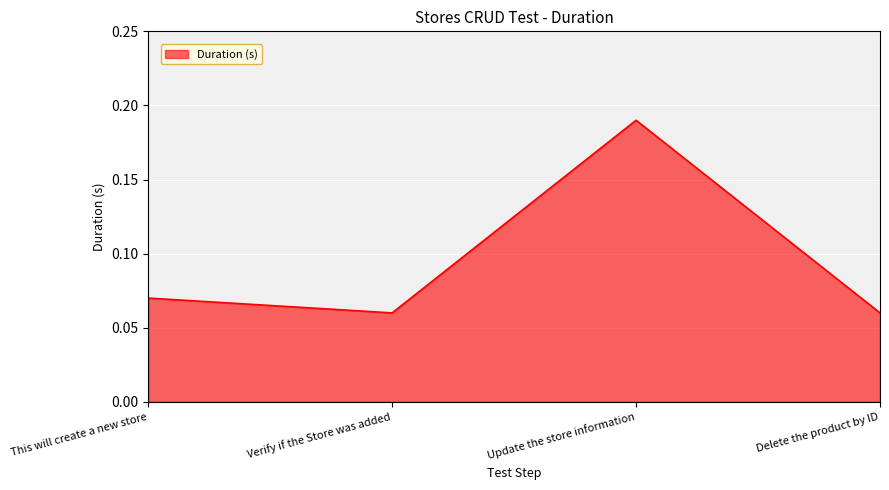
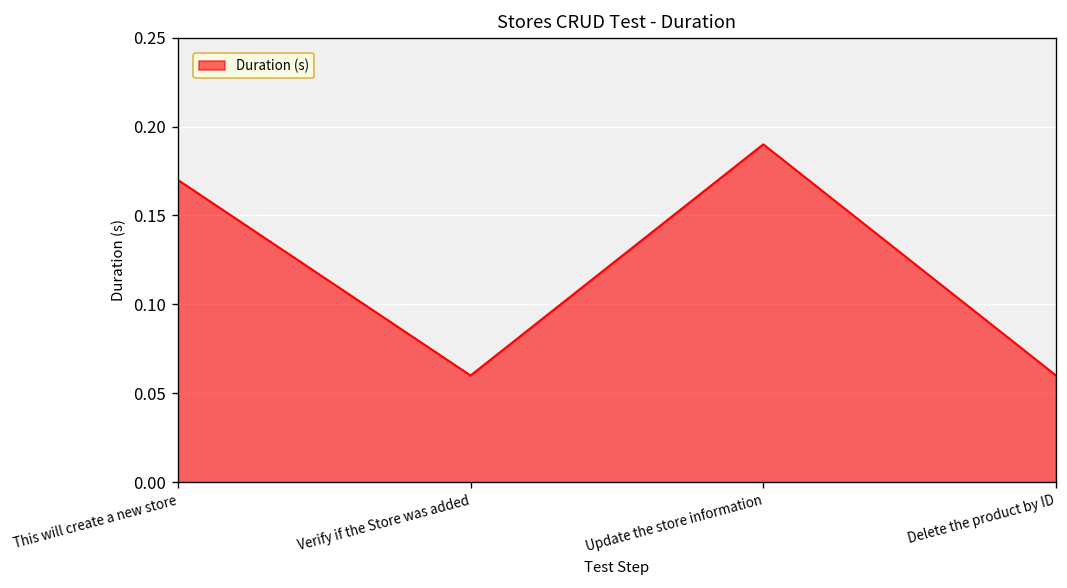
  {
-   "This will create a new store": 0.07,
+   "This will create a new store": 0.17,
    "Verify if the Store was added": 0.06,
    "Update the store information": 0.19,
    "Delete the product by ID": 0.06
  }
